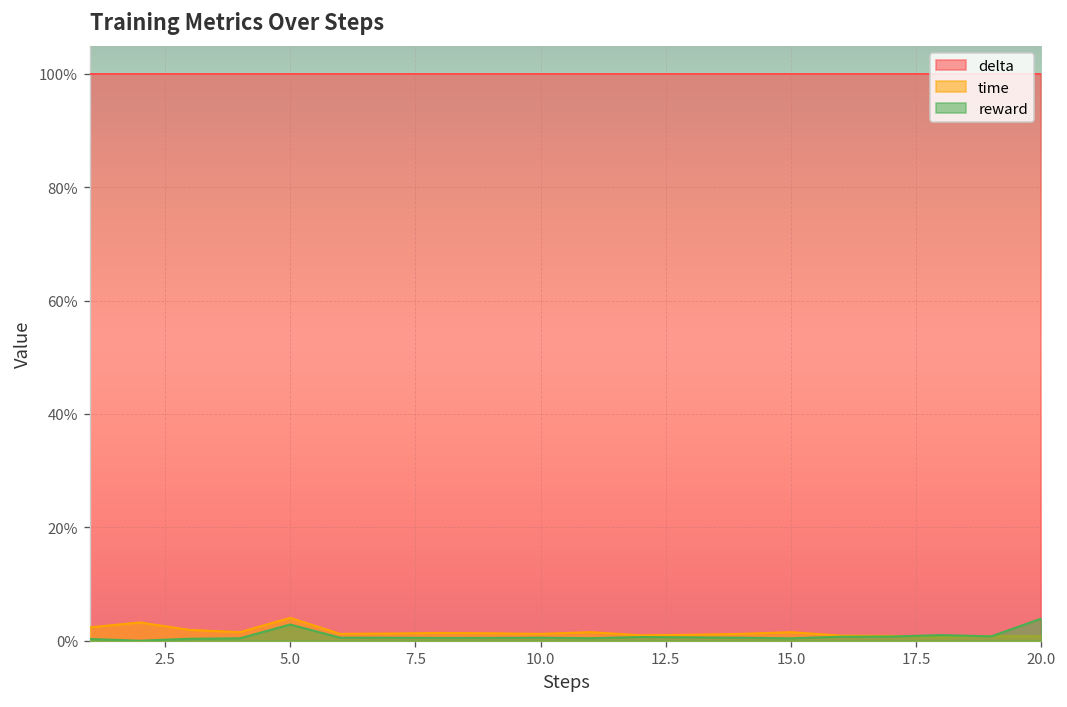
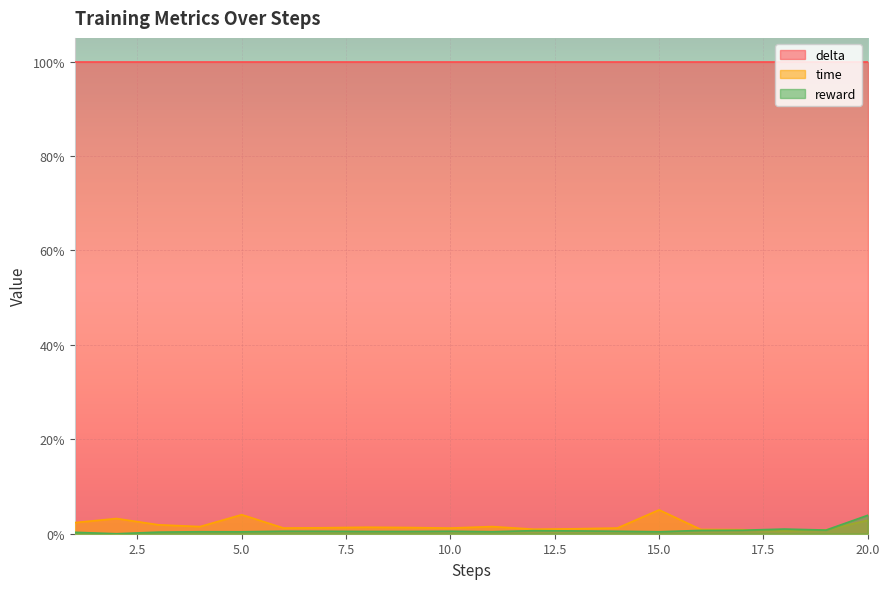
  {
    "delta": {
      "5.0": "100%",
      "10.0": "100%",
      "15.0": "100%",
      "20.0": "100%"
    },
    "time": {
      "5.0": "4%",
      "10.0": "1%",
-     "15.0": "2%",
-     "20.0": "1%"
+     "15.0": "5%",
+     "20.0": "3%"
    },
    "reward": {
-     "5.0": "3%",
+     "5.0": "0%",
      "10.0": "1%",
      "15.0": "0%",
      "20.0": "4%"
    }
  }
